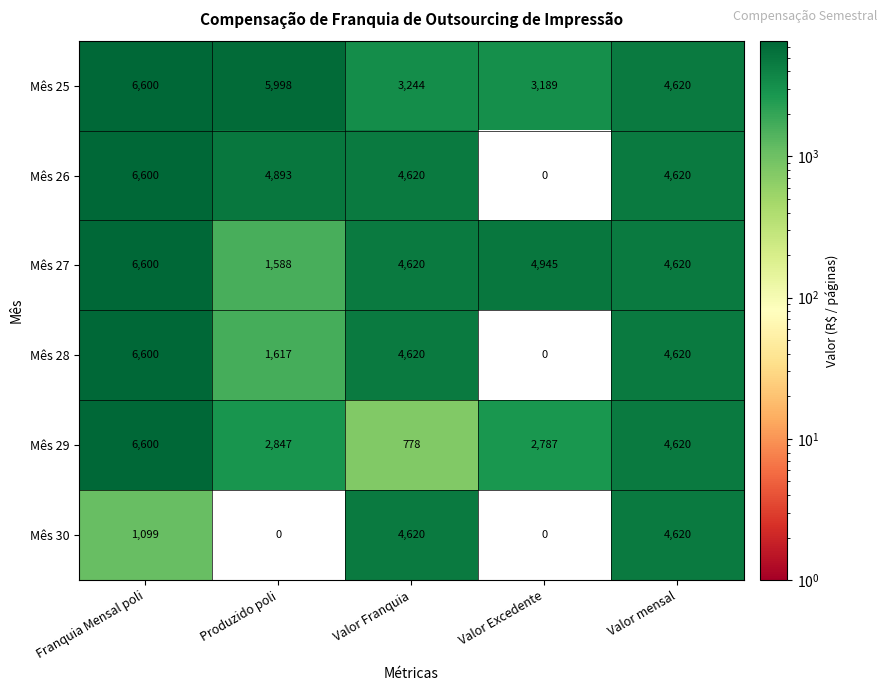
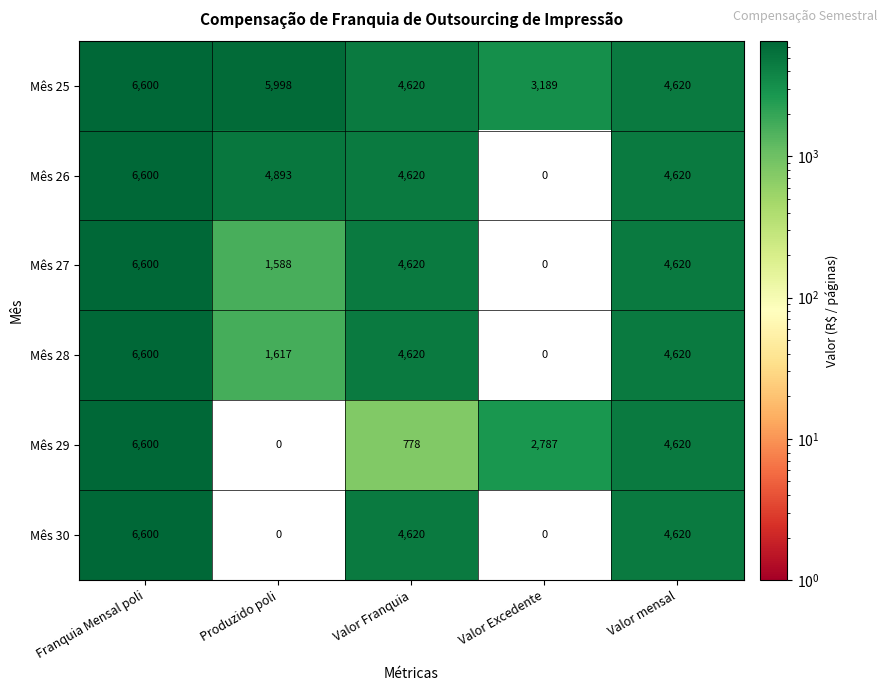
  {
    "Mês 25": {
      "Franquia Mensal poli": "6,600",
      "Produzido poli": "5,998",
-     "Valor Franquia": "3,244",
+     "Valor Franquia": "4,620",
      "Valor Excedente": "3,189",
      "Valor mensal": "4,620"
    },
    "Mês 26": {
      "Franquia Mensal poli": "6,600",
      "Produzido poli": "4,893",
      "Valor Franquia": "4,620",
      "Valor Excedente": "0",
      "Valor mensal": "4,620"
    },
    "Mês 27": {
      "Franquia Mensal poli": "6,600",
      "Produzido poli": "1,588",
      "Valor Franquia": "4,620",
-     "Valor Excedente": "4,945",
+     "Valor Excedente": "0",
      "Valor mensal": "4,620"
    },
    "Mês 28": {
      "Franquia Mensal poli": "6,600",
      "Produzido poli": "1,617",
      "Valor Franquia": "4,620",
      "Valor Excedente": "0",
      "Valor mensal": "4,620"
    },
    "Mês 29": {
      "Franquia Mensal poli": "6,600",
-     "Produzido poli": "2,847",
+     "Produzido poli": "0",
      "Valor Franquia": "778",
      "Valor Excedente": "2,787",
      "Valor mensal": "4,620"
    },
    "Mês 30": {
-     "Franquia Mensal poli": "1,099",
+     "Franquia Mensal poli": "6,600",
      "Produzido poli": "0",
      "Valor Franquia": "4,620",
      "Valor Excedente": "0",
      "Valor mensal": "4,620"
    }
  }
